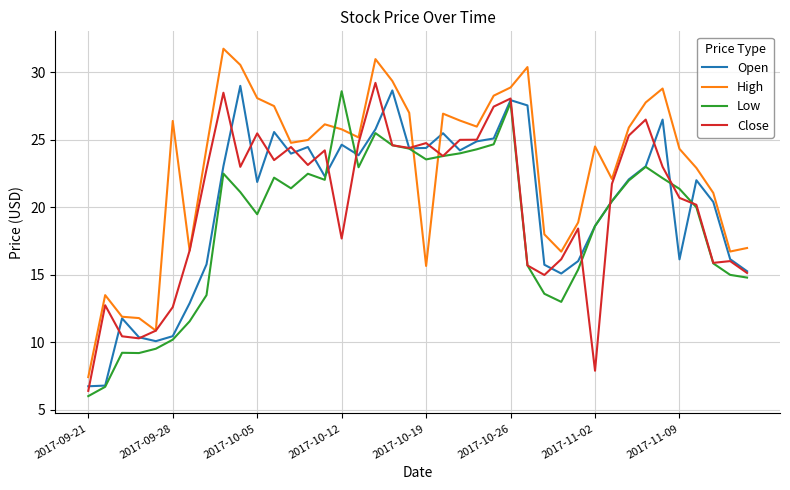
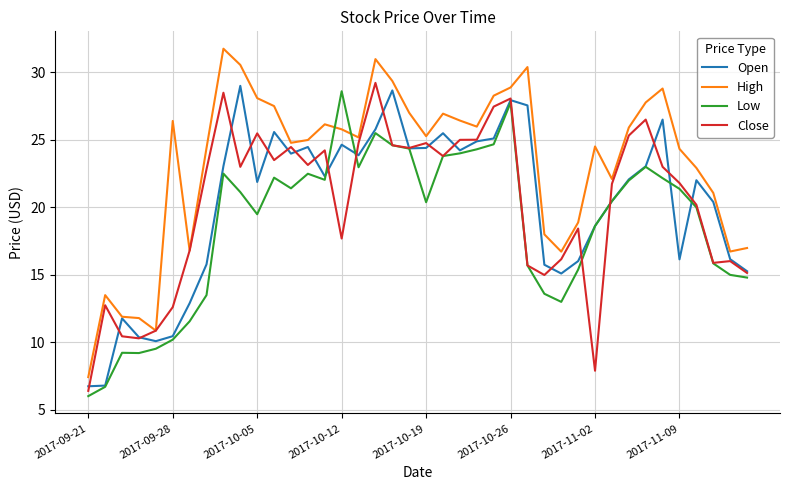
  {
    "Open": {
      "2017-09-21": 6.8,
      "2017-09-28": 10.5,
      "2017-10-05": 21.9,
      "2017-10-12": 24.6,
      "2017-10-19": 24.4,
      "2017-11-09": 16.2
    },
    "High": {
      "2017-09-21": 7.4,
      "2017-09-28": 26.4,
      "2017-10-05": 28.1,
      "2017-10-12": 25.8,
-     "2017-10-19": 15.7,
+     "2017-10-19": 25.3,
      "2017-10-26": 28.9,
      "2017-11-02": 24.5,
      "2017-11-09": 24.3
    },
    "Low": {
      "2017-09-21": 6.0,
      "2017-09-28": 10.2,
      "2017-10-05": 19.5,
      "2017-10-12": 28.6,
-     "2017-10-19": 23.6,
+     "2017-10-19": 20.4,
      "2017-10-26": 27.8,
      "2017-11-09": 21.4
    },
    "Close": {
      "2017-09-21": 6.4,
      "2017-09-28": 12.6,
      "2017-10-05": 25.5,
      "2017-10-12": 17.7,
      "2017-10-19": 24.8,
      "2017-11-02": 7.9,
-     "2017-11-09": 20.7
+     "2017-11-09": 21.8
    }
  }
